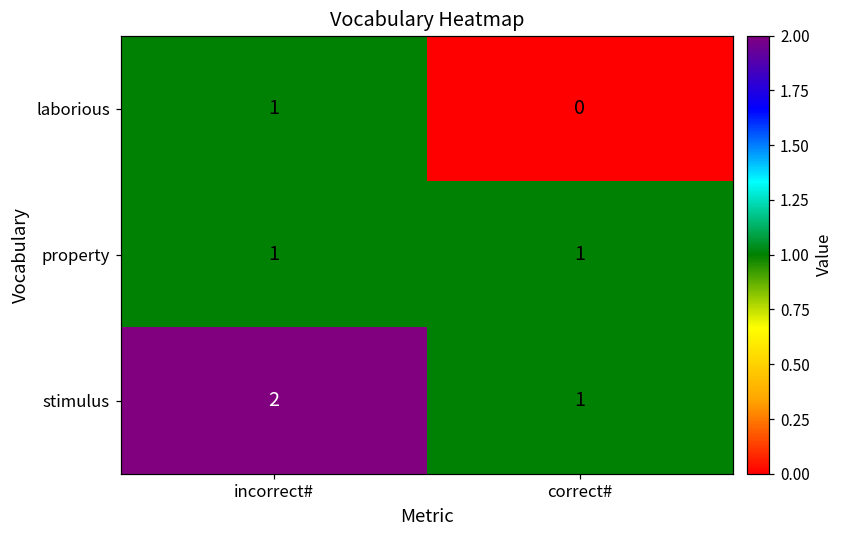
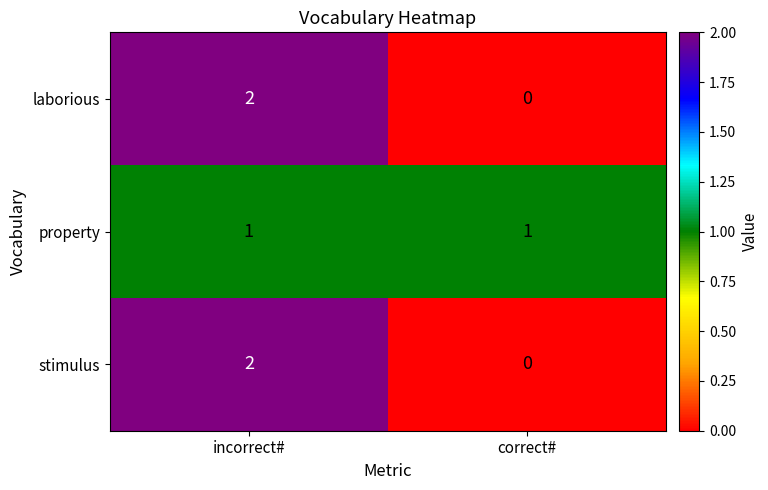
  {
    "laborious": {
-     "incorrect#": 1,
+     "incorrect#": 2,
      "correct#": 0
    },
    "property": {
      "incorrect#": 1,
      "correct#": 1
    },
    "stimulus": {
      "incorrect#": 2,
-     "correct#": 1
+     "correct#": 0
    }
  }
